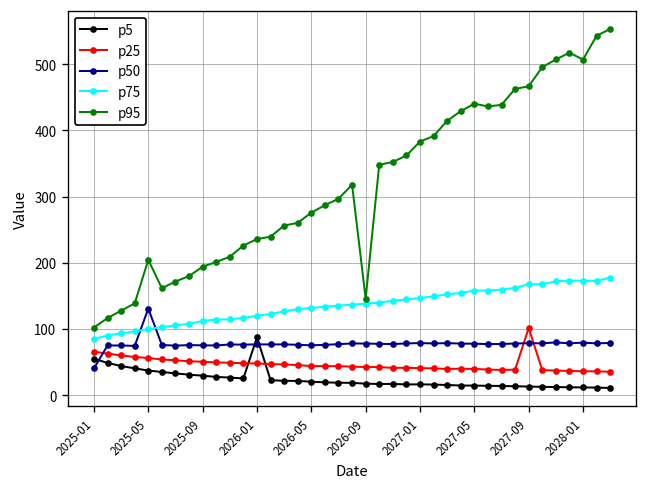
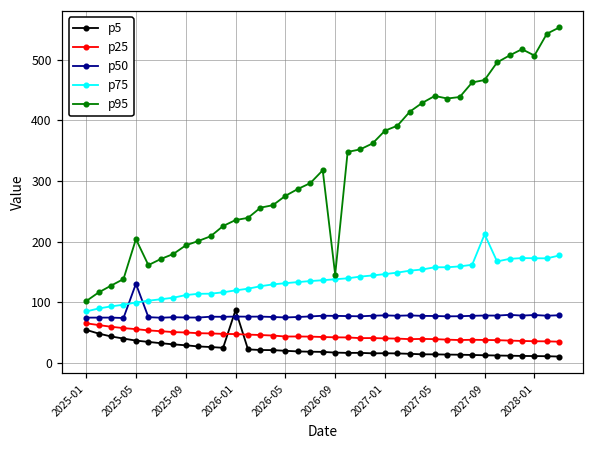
  {
    "p5": {
      "2025-01": 50,
      "2025-05": 40,
      "2025-09": 30,
      "2026-01": 90,
      "2026-05": 20,
      "2026-09": 20,
      "2027-01": 20,
      "2027-05": 10,
      "2027-09": 10,
      "2028-01": 10
    },
    "p25": {
      "2025-01": 70,
      "2025-05": 60,
      "2025-09": 50,
      "2026-01": 50,
      "2026-05": 40,
      "2026-09": 40,
      "2027-01": 40,
      "2027-05": 40,
-     "2027-09": 100,
+     "2027-09": 40,
      "2028-01": 40
    },
    "p50": {
-     "2025-01": 40,
+     "2025-01": 70,
      "2025-05": 130,
      "2025-09": 80,
      "2026-01": 80,
      "2026-05": 80,
      "2026-09": 80,
      "2027-01": 80,
      "2027-05": 80,
      "2027-09": 80,
      "2028-01": 80
    },
    "p75": {
      "2025-01": 90,
      "2025-05": 100,
      "2025-09": 110,
      "2026-01": 120,
      "2026-05": 130,
      "2026-09": 140,
      "2027-01": 150,
      "2027-05": 160,
-     "2027-09": 170,
+     "2027-09": 210,
      "2028-01": 170
    },
    "p95": {
      "2025-01": 100,
      "2025-05": 200,
      "2025-09": 190,
      "2026-01": 240,
      "2026-05": 280,
      "2026-09": 150,
      "2027-01": 380,
      "2027-05": 440,
      "2027-09": 470,
      "2028-01": 510
    }
  }
